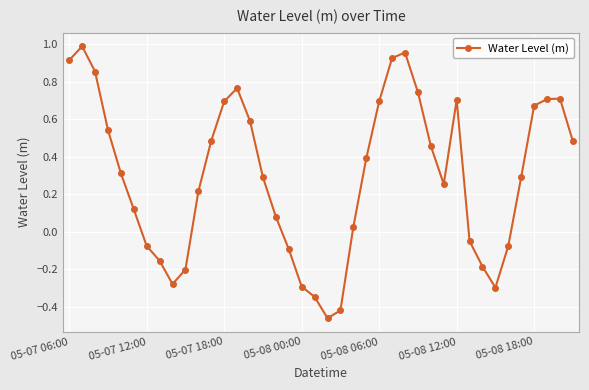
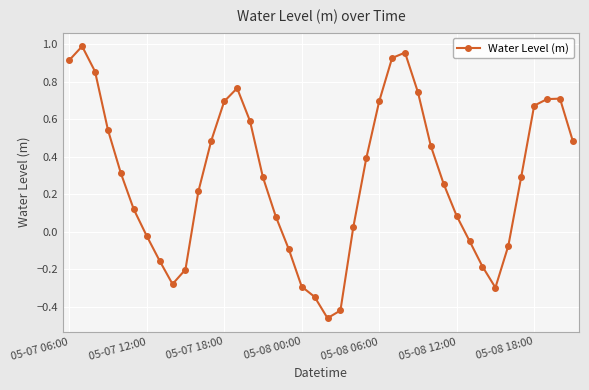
  {
    "05-07 06:00": 0.91,
-   "05-07 12:00": -0.08,
+   "05-07 12:00": -0.02,
    "05-07 18:00": 0.69,
    "05-08 00:00": -0.29,
    "05-08 06:00": 0.69,
-   "05-08 12:00": 0.70,
+   "05-08 12:00": 0.09,
    "05-08 18:00": 0.67
  }
